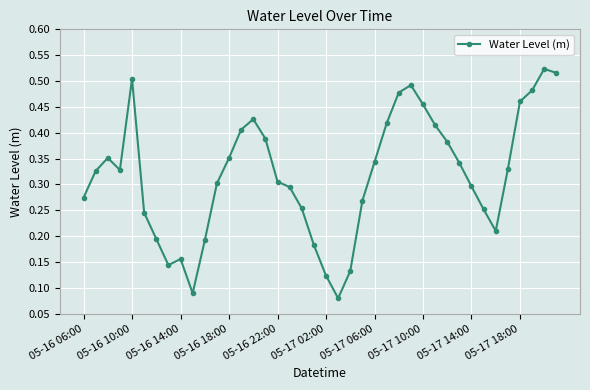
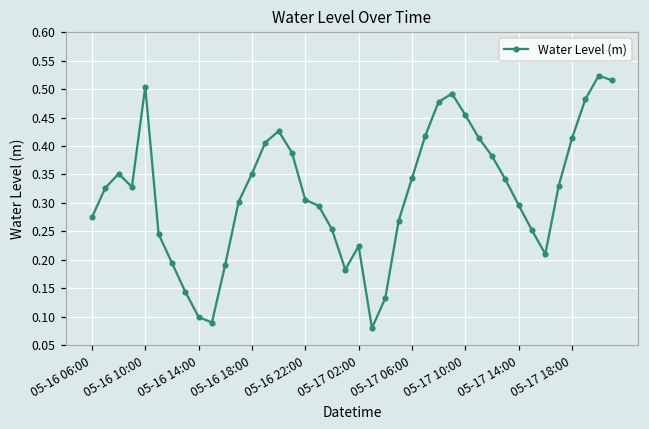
  {
    "05-16 06:00": 0.27,
    "05-16 10:00": 0.50,
-   "05-16 14:00": 0.16,
+   "05-16 14:00": 0.10,
    "05-16 18:00": 0.35,
    "05-16 22:00": 0.31,
-   "05-17 02:00": 0.12,
+   "05-17 02:00": 0.22,
    "05-17 06:00": 0.34,
    "05-17 10:00": 0.45,
    "05-17 14:00": 0.30,
-   "05-17 18:00": 0.46
+   "05-17 18:00": 0.41
  }
